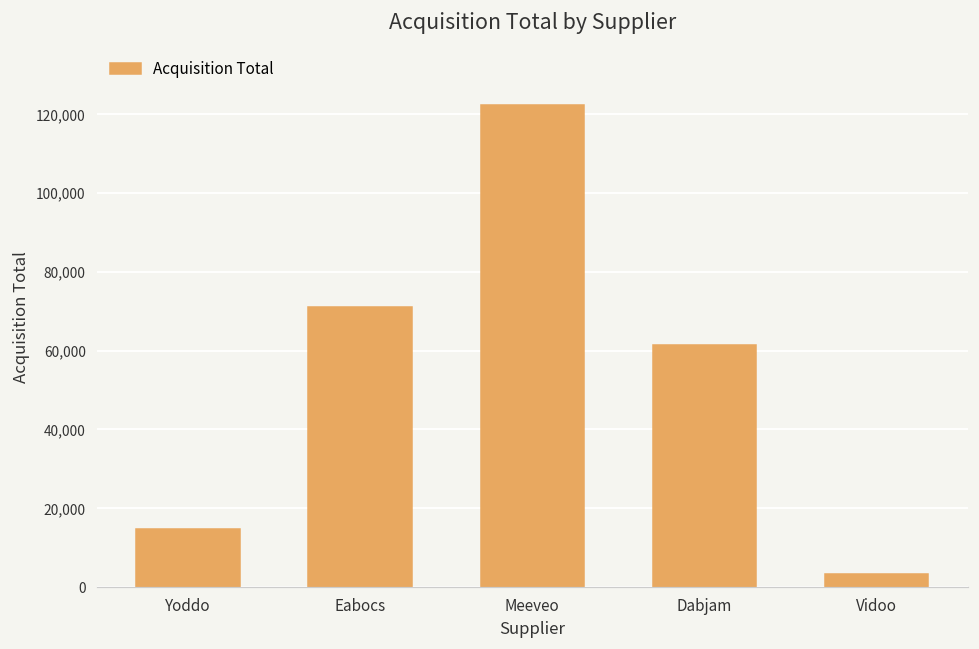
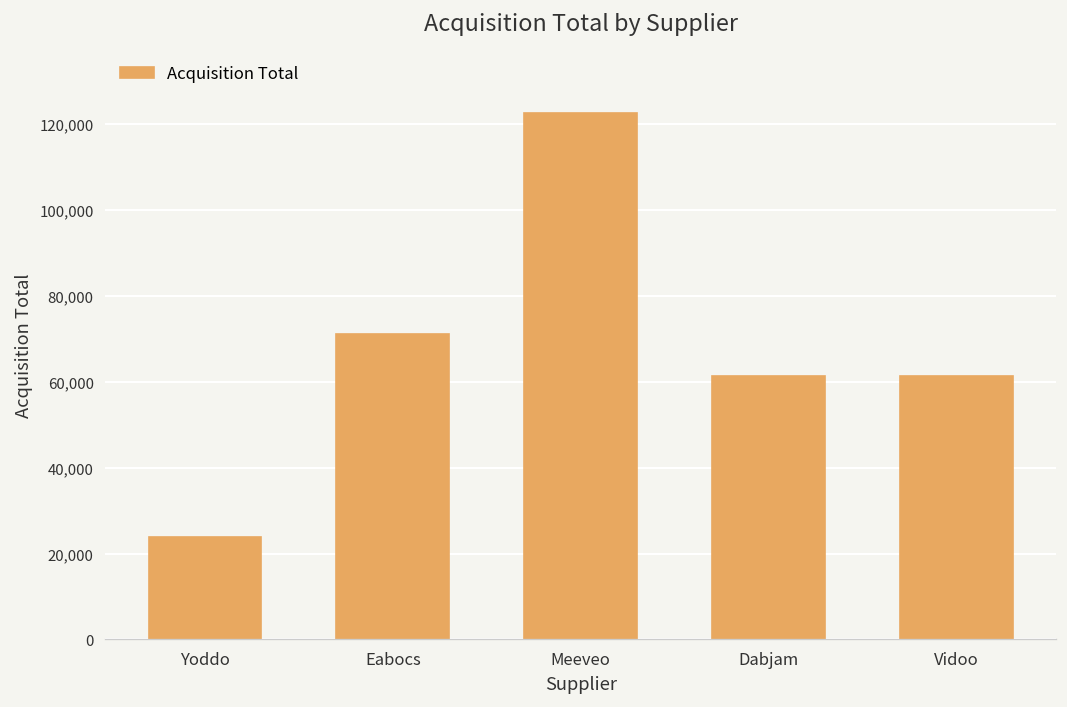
  {
-   "Yoddo": "15,000",
+   "Yoddo": "24,000",
    "Eabocs": "71,000",
    "Meeveo": "122,000",
    "Dabjam": "61,000",
-   "Vidoo": "3,000"
+   "Vidoo": "61,000"
  }
